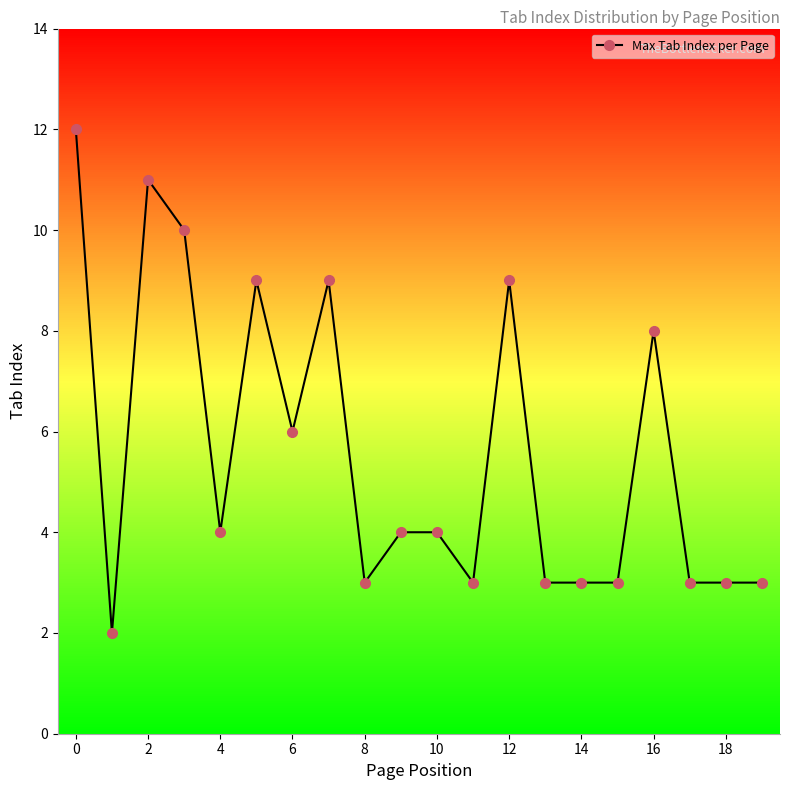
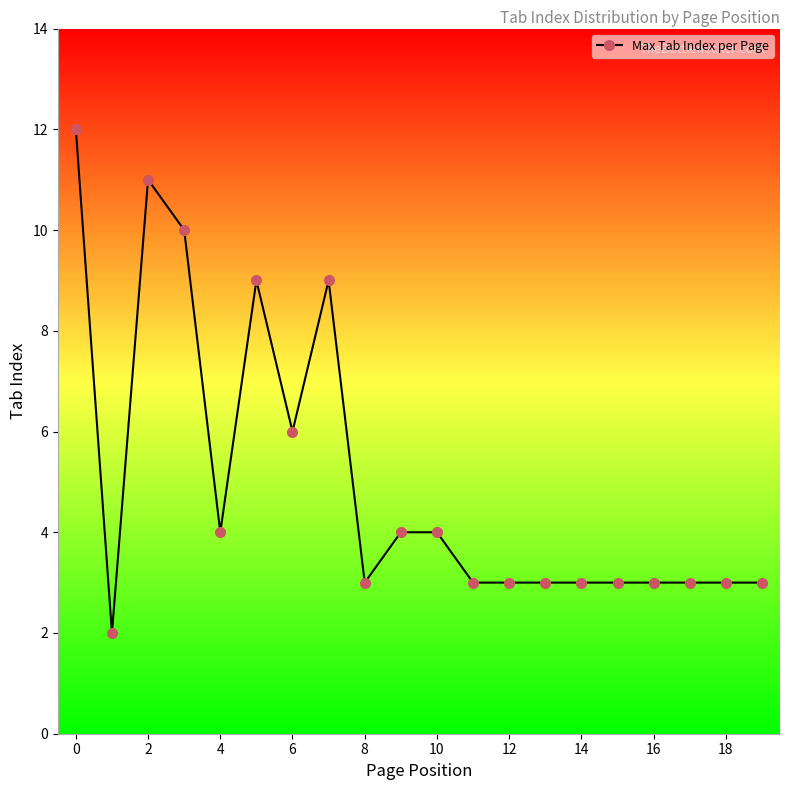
  {
    "0": 12,
    "2": 11,
    "4": 4,
    "6": 6,
    "8": 3,
    "10": 4,
-   "12": 9,
+   "12": 3,
    "14": 3,
-   "16": 8,
+   "16": 3,
    "18": 3
  }
